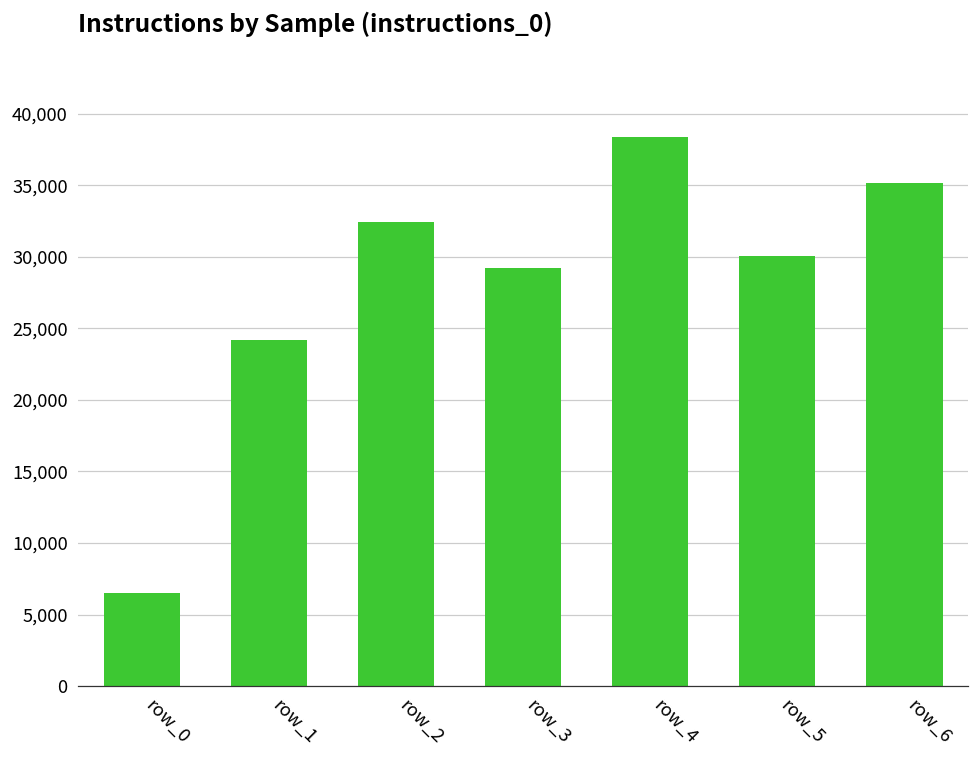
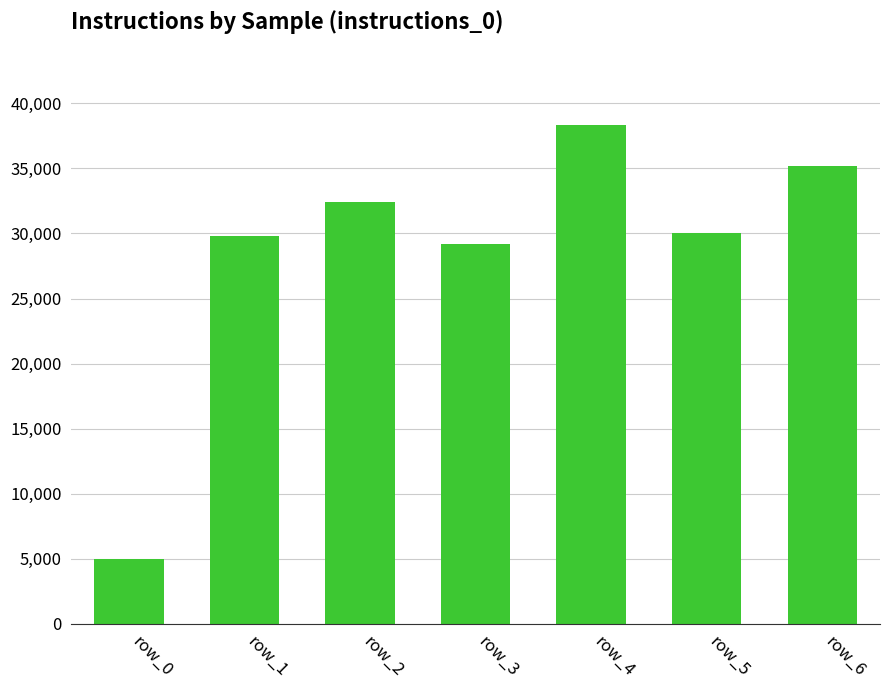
  {
-   "row_0": "6,500",
-   "row_1": "24,200",
+   "row_0": "5,000",
+   "row_1": "29,800",
    "row_2": "32,400",
    "row_3": "29,200",
    "row_4": "38,400",
    "row_5": "30,000",
    "row_6": "35,200"
  }
